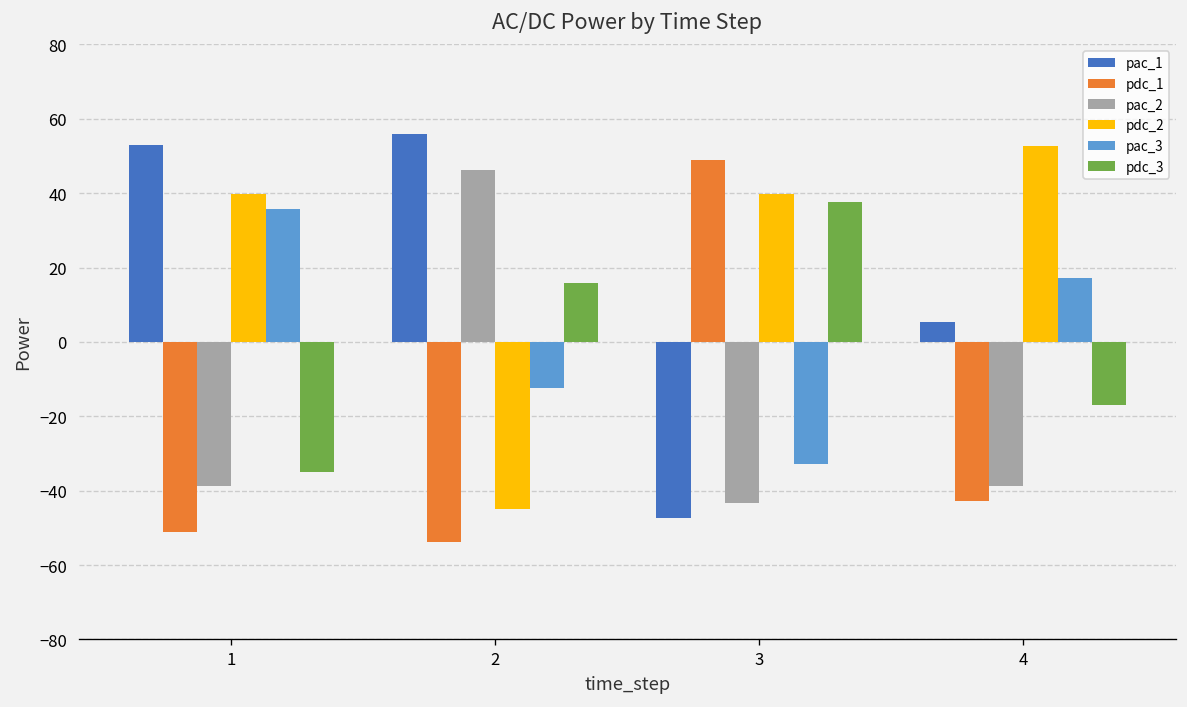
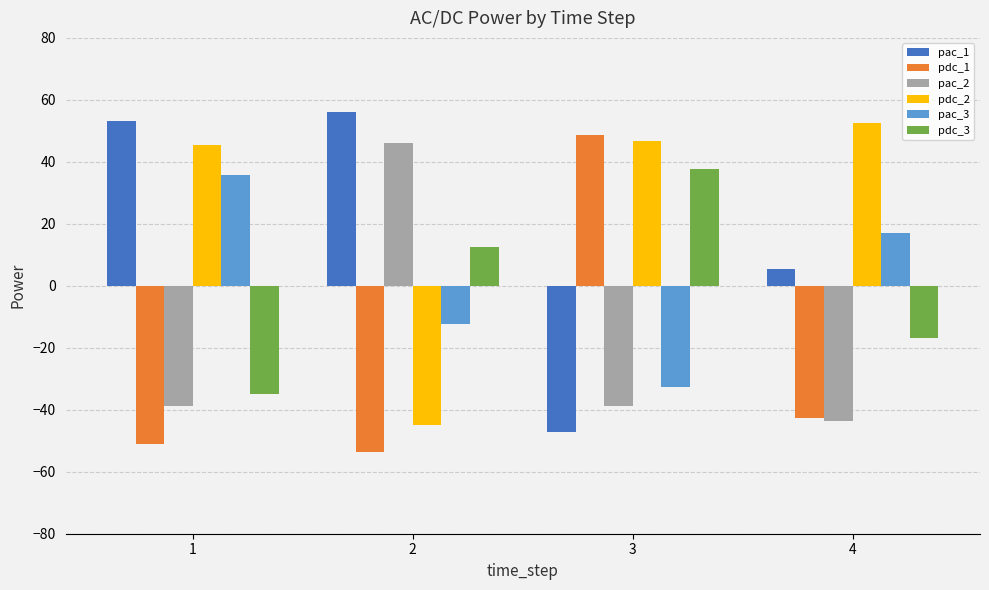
  {
    "pdc_1": {
      "1": -51,
      "2": -54,
      "3": 49,
      "4": -43
    },
    "pac_2": {
      "1": -39,
      "2": 46,
-     "3": -43,
-     "4": -39
+     "3": -39,
+     "4": -44
    },
    "pdc_2": {
-     "1": 40,
+     "1": 45,
      "2": -45,
-     "3": 40,
+     "3": 47,
      "4": 53
    },
    "pdc_3": {
      "1": -35,
-     "2": 16,
+     "2": 13,
      "3": 38,
      "4": -17
    }
  }
